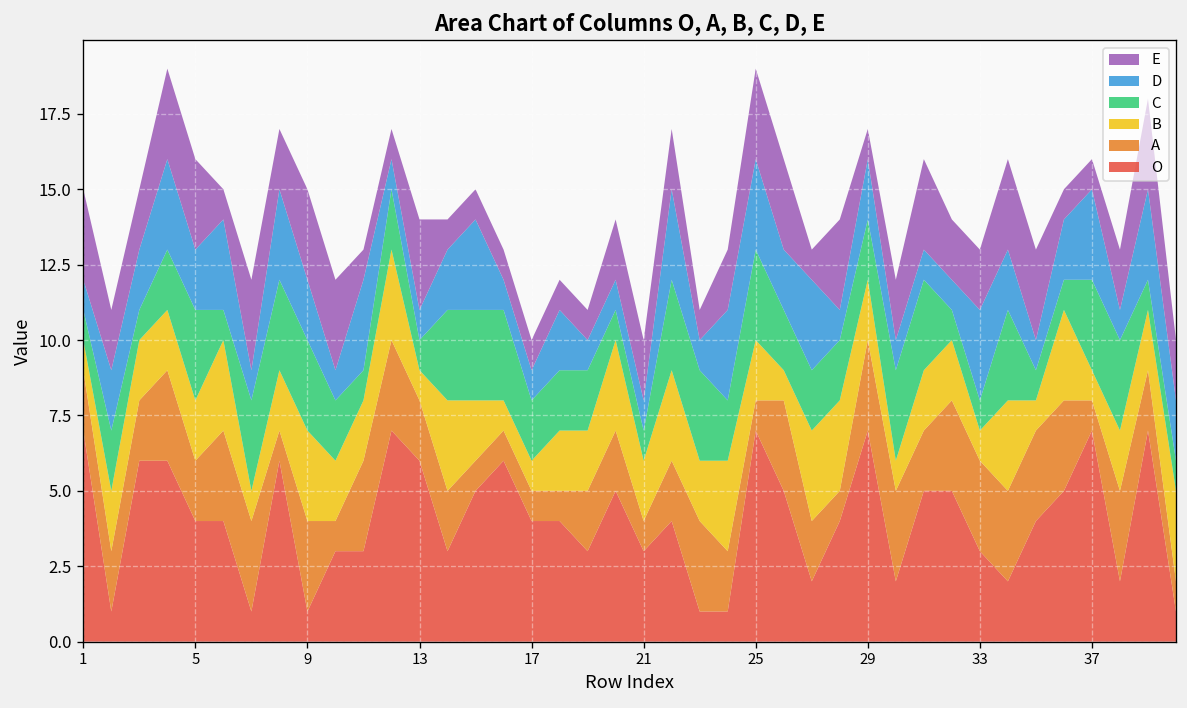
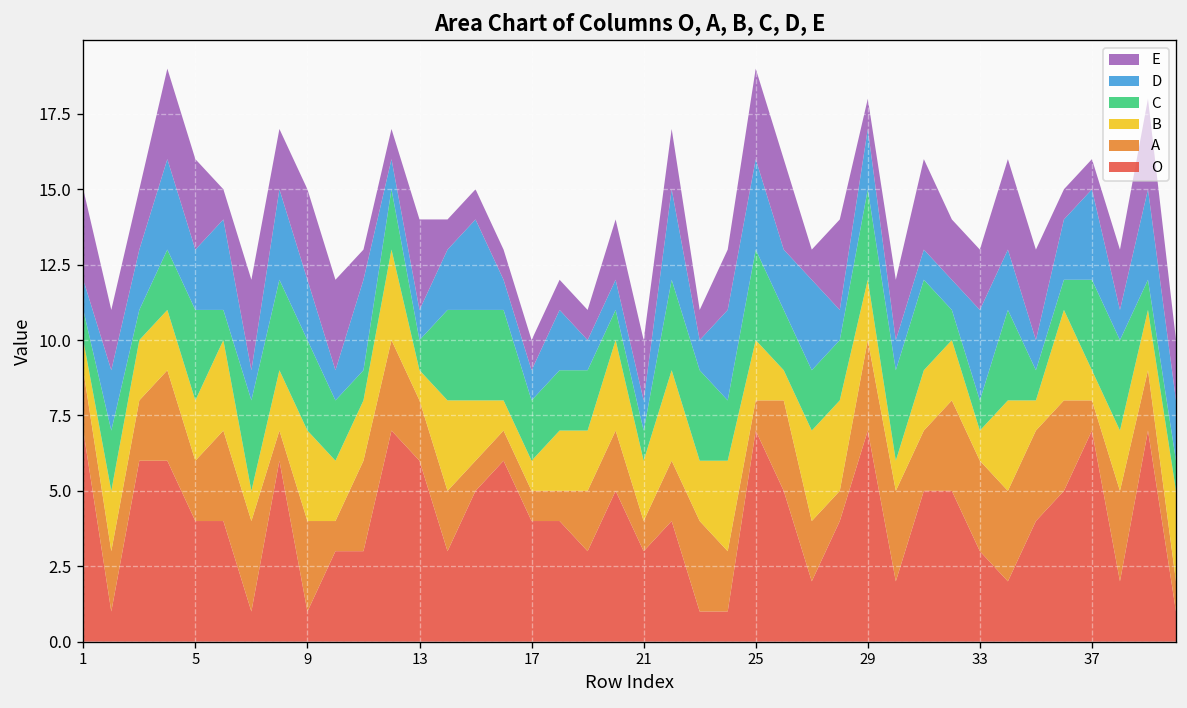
  {
    "B": {
      "1": 1,
      "5": 2,
      "9": 3,
      "13": 1,
      "17": 1,
      "21": 2,
      "25": 2,
      "29": 2,
      "33": 1,
      "37": 1
    },
    "C": {
      "1": 1,
      "5": 3,
      "9": 3,
      "13": 1,
      "17": 2,
      "21": 1,
      "25": 3,
-     "29": 2,
+     "29": 3,
      "33": 1,
      "37": 3
    },
    "D": {
      "1": 1,
      "5": 2,
      "9": 2,
      "13": 1,
      "17": 1,
      "21": 1,
      "25": 3,
      "29": 2,
      "33": 3,
      "37": 3
    },
    "E": {
      "1": 3,
      "5": 3,
      "9": 3,
      "13": 3,
      "17": 1,
      "21": 2,
      "25": 3,
      "29": 1,
      "33": 2,
      "37": 1
    }
  }
